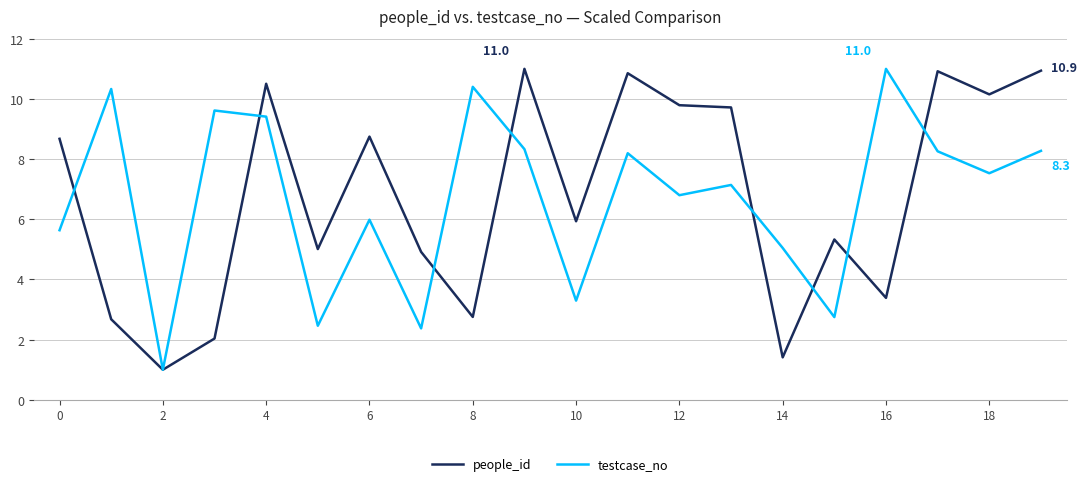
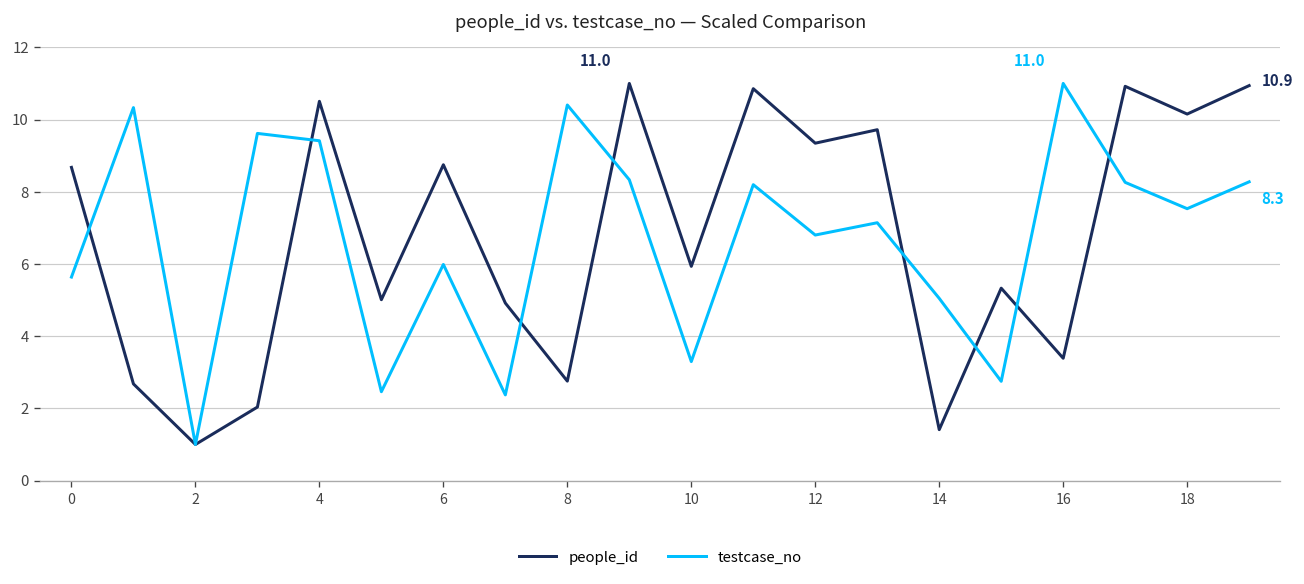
  {
    "people_id": {
      "0": 8.7,
      "4": 10.5,
      "6": 8.7,
      "8": 2.8,
      "10": 5.9,
-     "12": 9.8,
+     "12": 9.3,
      "14": 1.4,
      "16": 3.4,
      "18": 10.2
    },
    "testcase_no": {
      "16": 11.0
    }
  }
